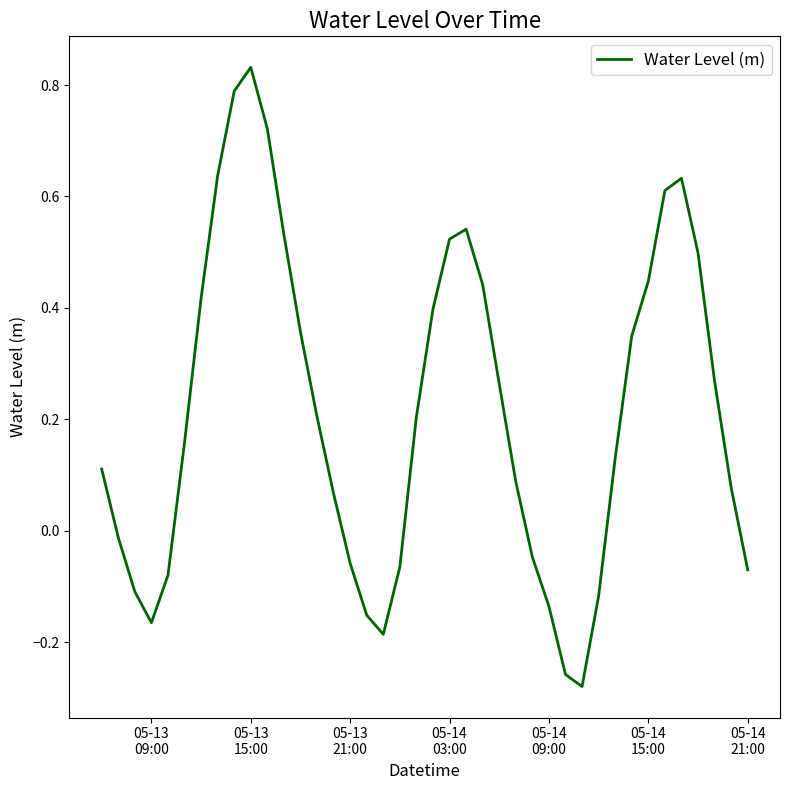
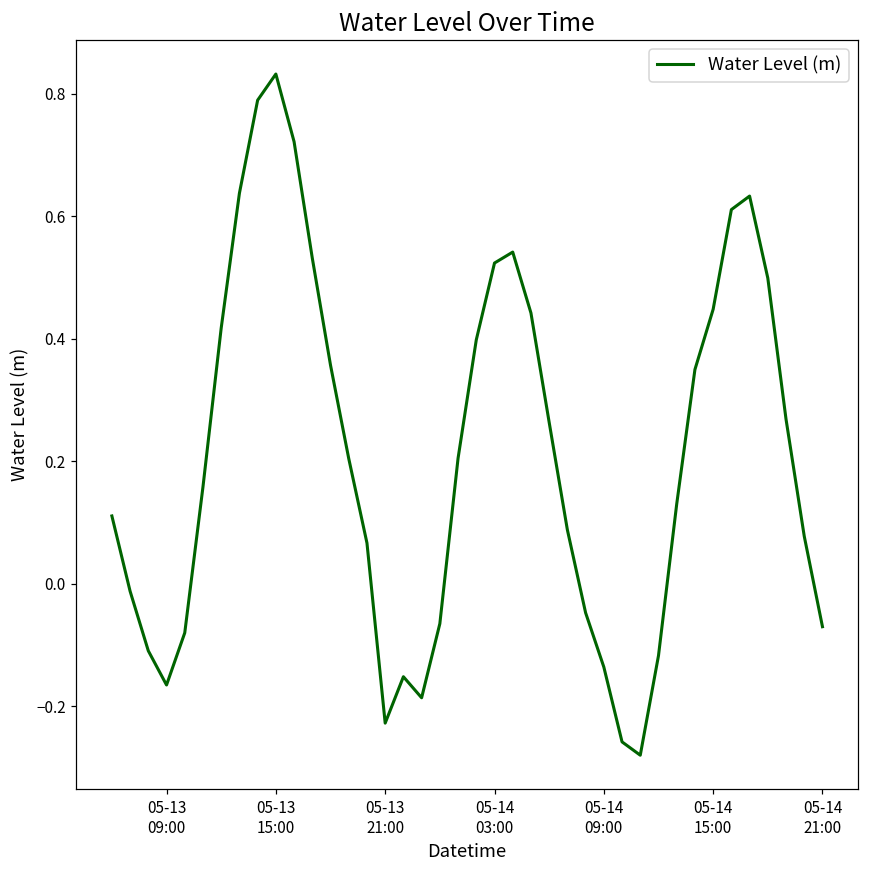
  {
    "05-13 09:00": -0.17,
    "05-13 15:00": 0.83,
-   "05-13 21:00": -0.06,
+   "05-13 21:00": -0.23,
    "05-14 03:00": 0.52,
    "05-14 09:00": -0.14,
    "05-14 15:00": 0.45,
    "05-14 21:00": -0.07
  }
